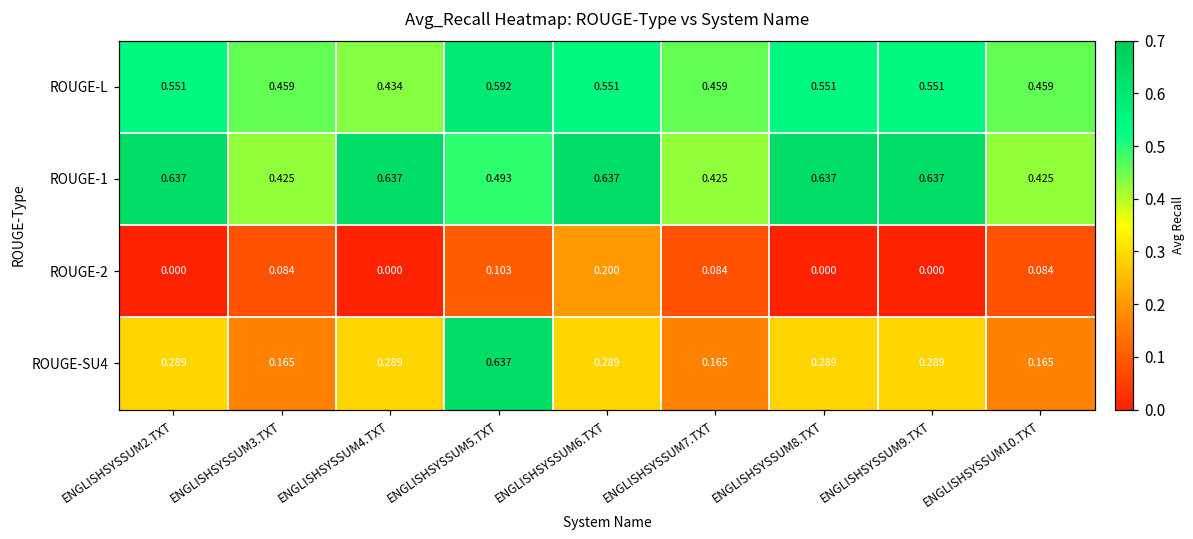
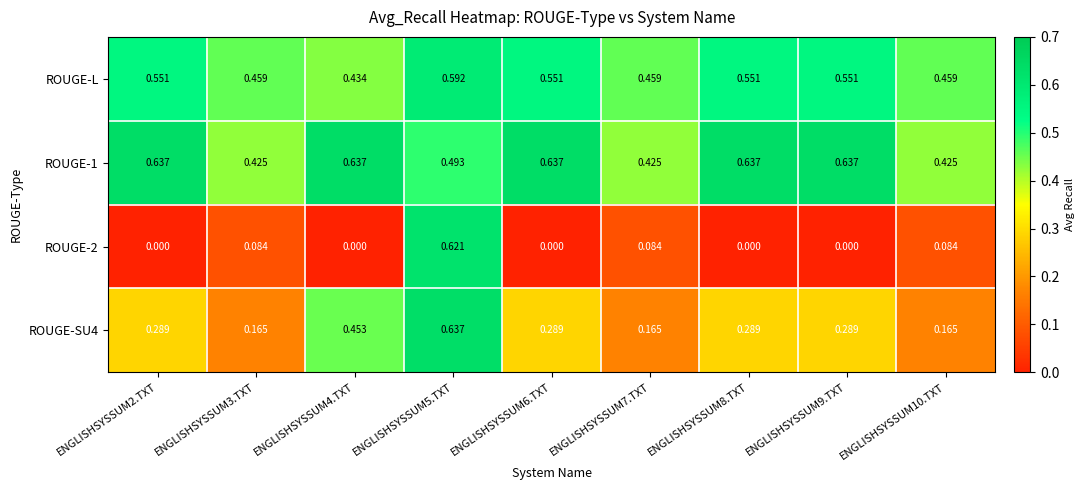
  {
    "ROUGE-L": {
      "ENGLISHSYSSUM2.TXT": 0.551,
      "ENGLISHSYSSUM3.TXT": 0.459,
      "ENGLISHSYSSUM4.TXT": 0.434,
      "ENGLISHSYSSUM5.TXT": 0.592,
      "ENGLISHSYSSUM6.TXT": 0.551,
      "ENGLISHSYSSUM7.TXT": 0.459,
      "ENGLISHSYSSUM8.TXT": 0.551,
      "ENGLISHSYSSUM9.TXT": 0.551,
      "ENGLISHSYSSUM10.TXT": 0.459
    },
    "ROUGE-1": {
      "ENGLISHSYSSUM2.TXT": 0.637,
      "ENGLISHSYSSUM3.TXT": 0.425,
      "ENGLISHSYSSUM4.TXT": 0.637,
      "ENGLISHSYSSUM5.TXT": 0.493,
      "ENGLISHSYSSUM6.TXT": 0.637,
      "ENGLISHSYSSUM7.TXT": 0.425,
      "ENGLISHSYSSUM8.TXT": 0.637,
      "ENGLISHSYSSUM9.TXT": 0.637,
      "ENGLISHSYSSUM10.TXT": 0.425
    },
    "ROUGE-2": {
      "ENGLISHSYSSUM2.TXT": 0.000,
      "ENGLISHSYSSUM3.TXT": 0.084,
      "ENGLISHSYSSUM4.TXT": 0.000,
-     "ENGLISHSYSSUM5.TXT": 0.103,
-     "ENGLISHSYSSUM6.TXT": 0.200,
+     "ENGLISHSYSSUM5.TXT": 0.621,
+     "ENGLISHSYSSUM6.TXT": 0.000,
      "ENGLISHSYSSUM7.TXT": 0.084,
      "ENGLISHSYSSUM8.TXT": 0.000,
      "ENGLISHSYSSUM9.TXT": 0.000,
      "ENGLISHSYSSUM10.TXT": 0.084
    },
    "ROUGE-SU4": {
      "ENGLISHSYSSUM2.TXT": 0.289,
      "ENGLISHSYSSUM3.TXT": 0.165,
-     "ENGLISHSYSSUM4.TXT": 0.289,
+     "ENGLISHSYSSUM4.TXT": 0.453,
      "ENGLISHSYSSUM5.TXT": 0.637,
      "ENGLISHSYSSUM6.TXT": 0.289,
      "ENGLISHSYSSUM7.TXT": 0.165,
      "ENGLISHSYSSUM8.TXT": 0.289,
      "ENGLISHSYSSUM9.TXT": 0.289,
      "ENGLISHSYSSUM10.TXT": 0.165
    }
  }
